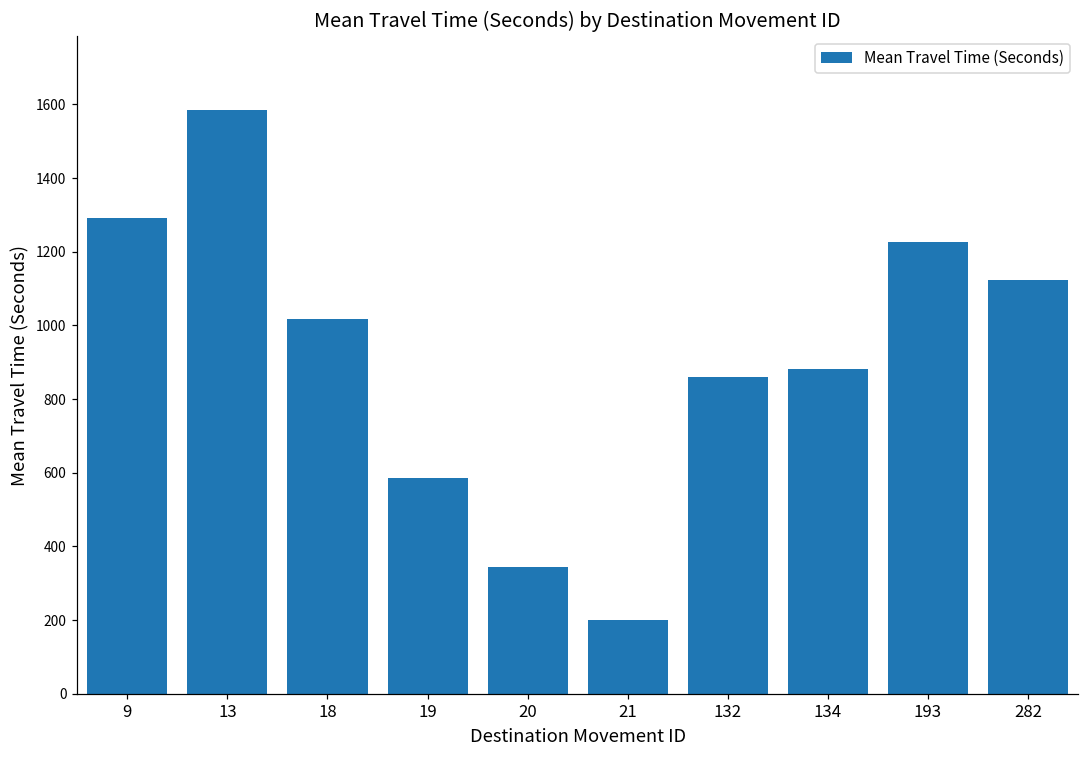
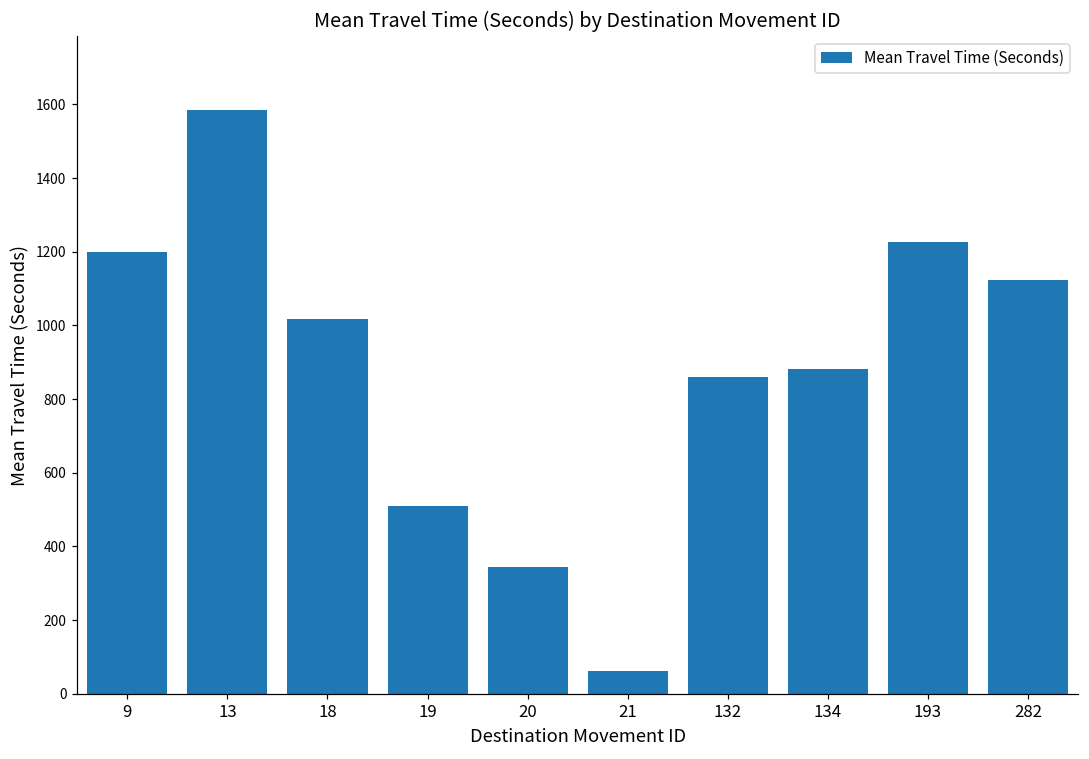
  {
-   "9": 1290,
+   "9": 1200,
    "13": 1590,
    "18": 1020,
-   "19": 590,
+   "19": 510,
    "20": 340,
-   "21": 200,
+   "21": 60,
    "132": 860,
    "134": 880,
    "193": 1230,
    "282": 1120
  }
